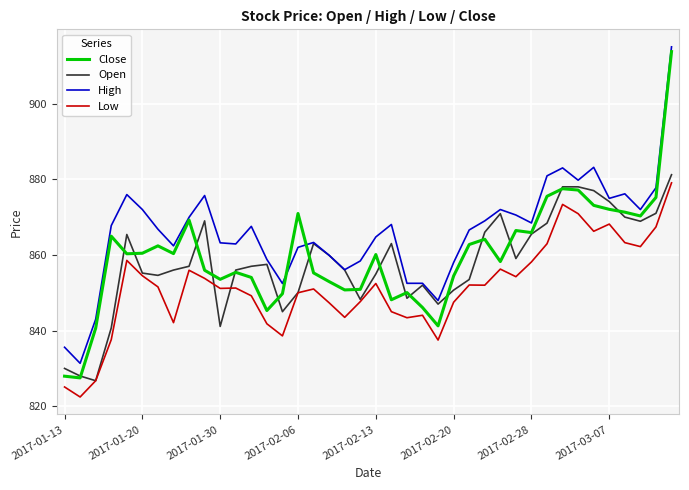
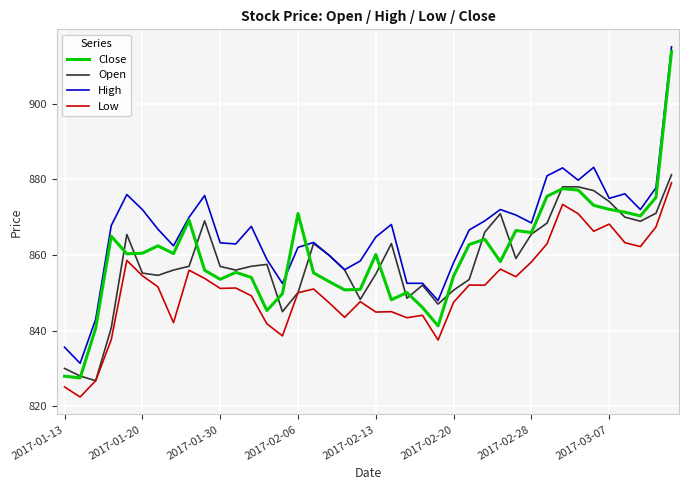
  {
    "Close": {
      "2017-01-13": 828,
      "2017-01-20": 860,
      "2017-01-30": 854,
      "2017-02-06": 871,
      "2017-02-13": 860,
      "2017-02-20": 854,
      "2017-03-07": 872
    },
    "Open": {
      "2017-01-13": 830,
      "2017-01-20": 855,
-     "2017-01-30": 841,
+     "2017-01-30": 857,
      "2017-02-13": 855,
      "2017-02-20": 851,
      "2017-03-07": 874
    },
    "High": {
      "2017-01-13": 836,
      "2017-01-20": 872,
      "2017-01-30": 863,
      "2017-02-06": 862,
      "2017-02-13": 865,
      "2017-02-20": 858,
      "2017-02-28": 868,
      "2017-03-07": 875
    },
    "Low": {
      "2017-01-13": 825,
      "2017-01-20": 855,
      "2017-01-30": 851,
-     "2017-02-13": 852,
+     "2017-02-13": 845,
      "2017-02-20": 848,
      "2017-02-28": 858,
      "2017-03-07": 868
    }
  }
